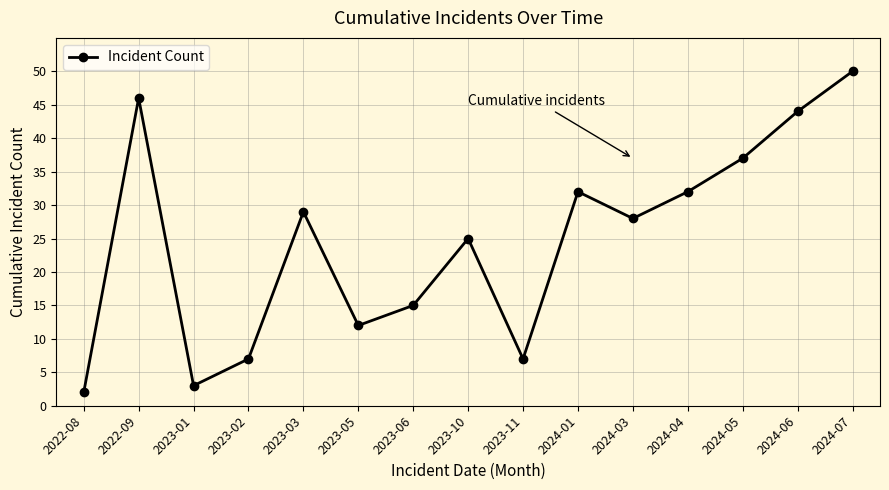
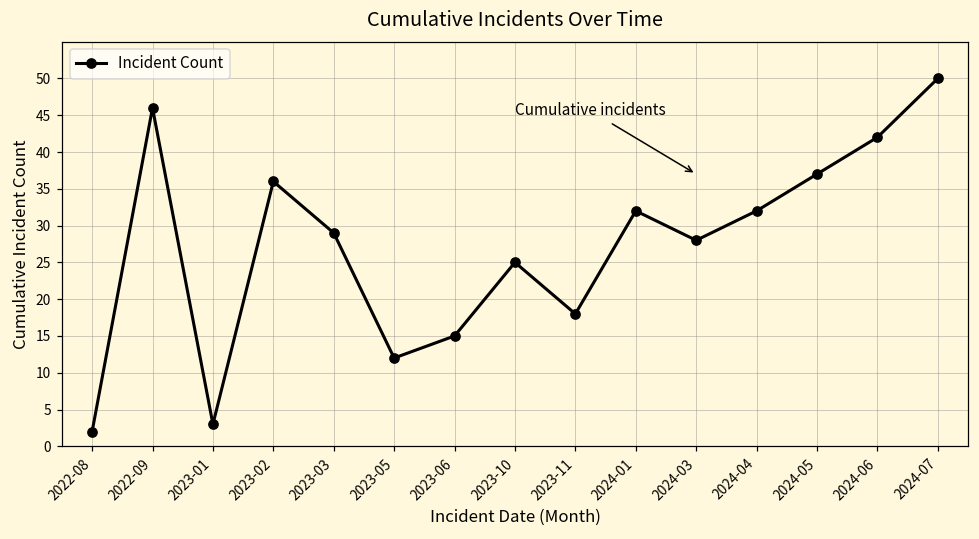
  {
    "2022-08": 2,
    "2022-09": 46,
    "2023-01": 3,
-   "2023-02": 7,
+   "2023-02": 36,
    "2023-03": 29,
    "2023-05": 12,
    "2023-06": 15,
    "2023-10": 25,
-   "2023-11": 7,
+   "2023-11": 18,
    "2024-01": 32,
    "2024-03": 28,
    "2024-04": 32,
    "2024-05": 37,
-   "2024-06": 44,
+   "2024-06": 42,
    "2024-07": 50
  }
